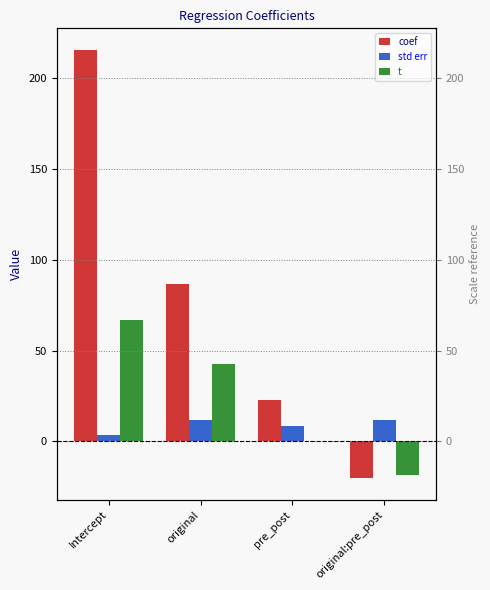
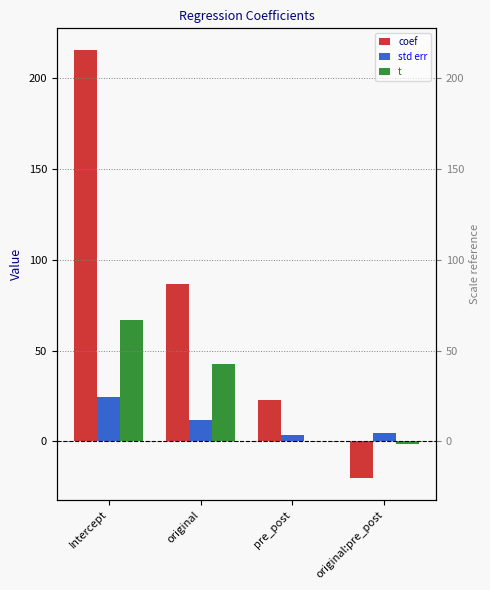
  {
    "coef": {
      "Intercept": 216,
      "original": 86,
      "pre_post": 23,
      "original:pre_post": -20
    },
    "std err": {
-     "Intercept": 3,
+     "Intercept": 24,
      "original": 12,
-     "pre_post": 8,
-     "original:pre_post": 12
+     "pre_post": 4,
+     "original:pre_post": 5
    },
    "t": {
      "Intercept": 67,
      "original": 42,
-     "original:pre_post": -19
+     "original:pre_post": -2
    }
  }
